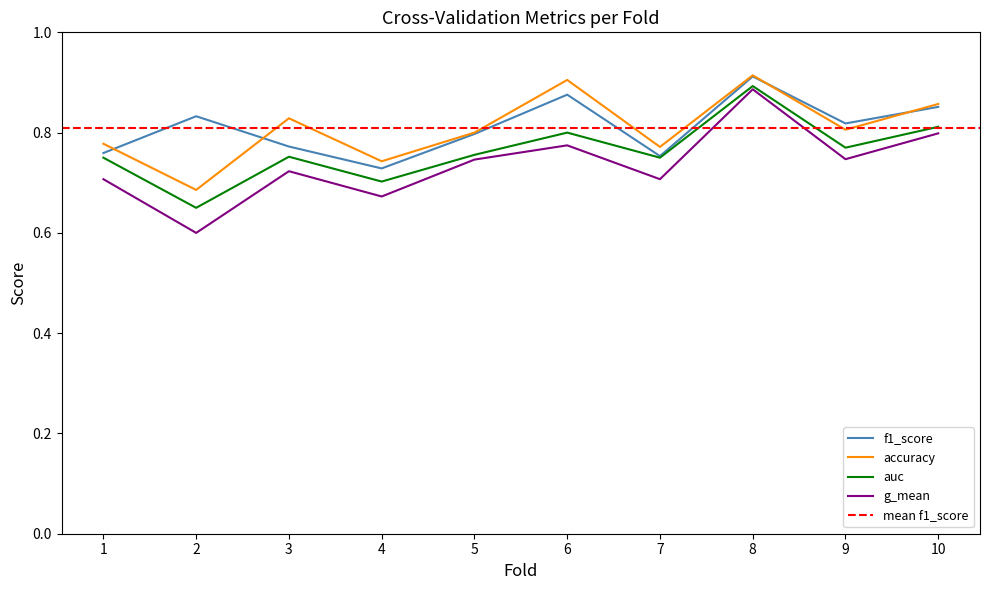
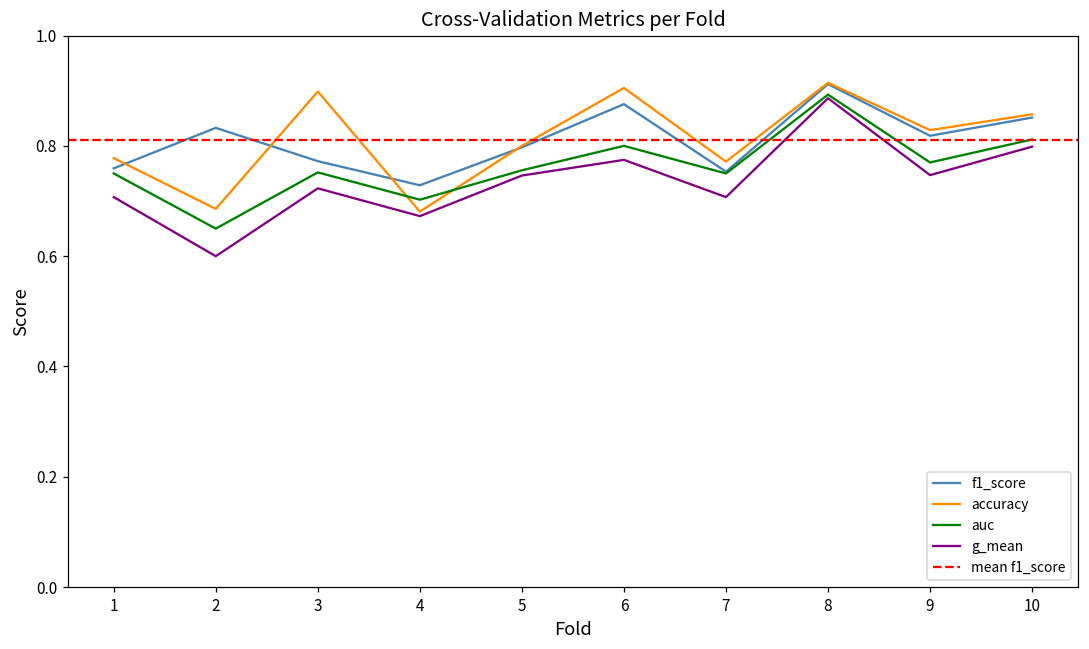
  {
    "f1_score": {
      "1": 0.76,
      "2": 0.83,
      "3": 0.77,
      "4": 0.73,
      "6": 0.88,
      "9": 0.82,
      "10": 0.85
    },
    "accuracy": {
      "1": 0.78,
      "2": 0.69,
-     "3": 0.83,
-     "4": 0.74,
+     "3": 0.90,
+     "4": 0.68,
      "6": 0.91,
      "7": 0.77,
-     "9": 0.81,
+     "9": 0.83,
      "10": 0.86
    },
    "auc": {
      "1": 0.75,
      "2": 0.65,
      "3": 0.75,
      "4": 0.70,
      "5": 0.76,
      "6": 0.80,
      "8": 0.89,
      "9": 0.77,
      "10": 0.81
    },
    "g_mean": {
      "1": 0.71,
      "2": 0.60,
      "3": 0.72,
      "4": 0.67,
      "5": 0.75,
      "6": 0.77,
      "7": 0.71,
      "8": 0.89,
      "9": 0.75,
      "10": 0.80
    }
  }
